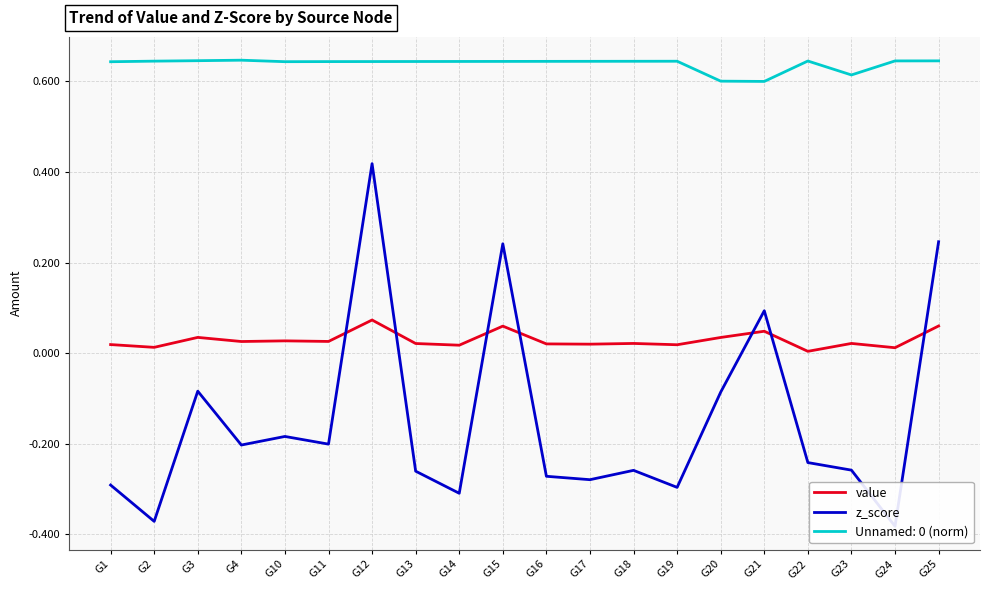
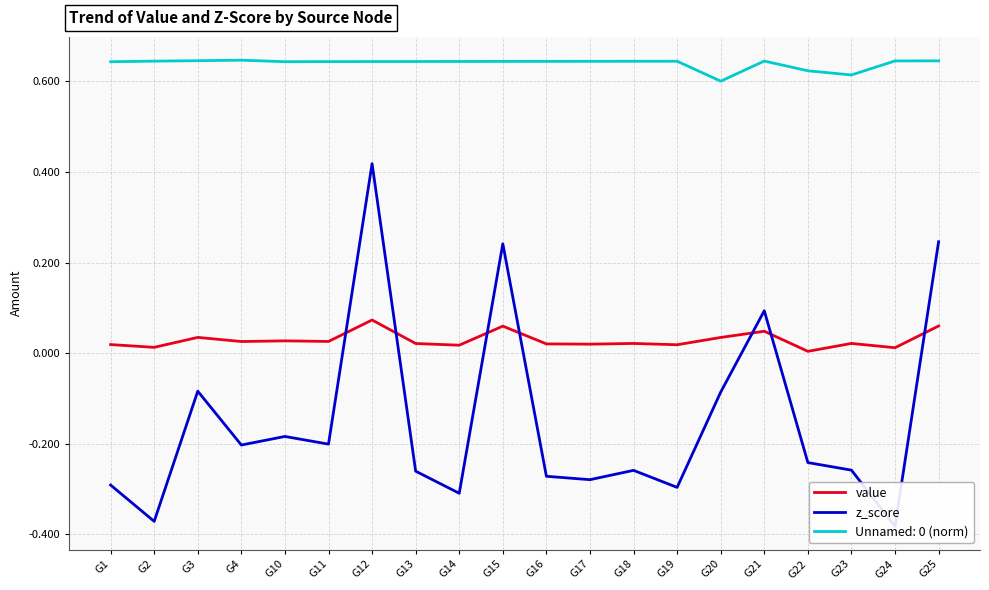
  {
    "value": {
      "G1": 0.02,
      "G2": 0.01,
      "G3": 0.03,
      "G4": 0.03,
      "G10": 0.03,
      "G11": 0.03,
      "G12": 0.07,
      "G13": 0.02,
      "G14": 0.02,
      "G15": 0.06,
      "G16": 0.02,
      "G17": 0.02,
      "G18": 0.02,
      "G19": 0.02,
      "G20": 0.03,
      "G21": 0.05,
      "G22": 0.00,
      "G23": 0.02,
      "G24": 0.01,
      "G25": 0.06
    },
    "z_score": {
      "G1": -0.29,
      "G2": -0.37,
      "G3": -0.08,
      "G4": -0.20,
      "G10": -0.18,
      "G11": -0.20,
      "G12": 0.42,
      "G13": -0.26,
      "G14": -0.31,
      "G15": 0.24,
      "G16": -0.27,
      "G17": -0.28,
      "G18": -0.26,
      "G19": -0.30,
      "G20": -0.09,
      "G21": 0.09,
      "G22": -0.24,
      "G23": -0.26,
      "G25": 0.25
    },
    "Unnamed: 0 (norm)": {
      "G1": 0.64,
      "G2": 0.64,
      "G3": 0.65,
      "G4": 0.65,
      "G10": 0.64,
      "G11": 0.64,
      "G12": 0.64,
      "G13": 0.64,
      "G14": 0.64,
      "G15": 0.64,
      "G16": 0.64,
      "G17": 0.64,
      "G18": 0.64,
      "G19": 0.64,
      "G20": 0.60,
-     "G21": 0.60,
-     "G22": 0.65,
+     "G21": 0.65,
+     "G22": 0.62,
      "G23": 0.61,
      "G24": 0.65,
      "G25": 0.65
    }
  }
